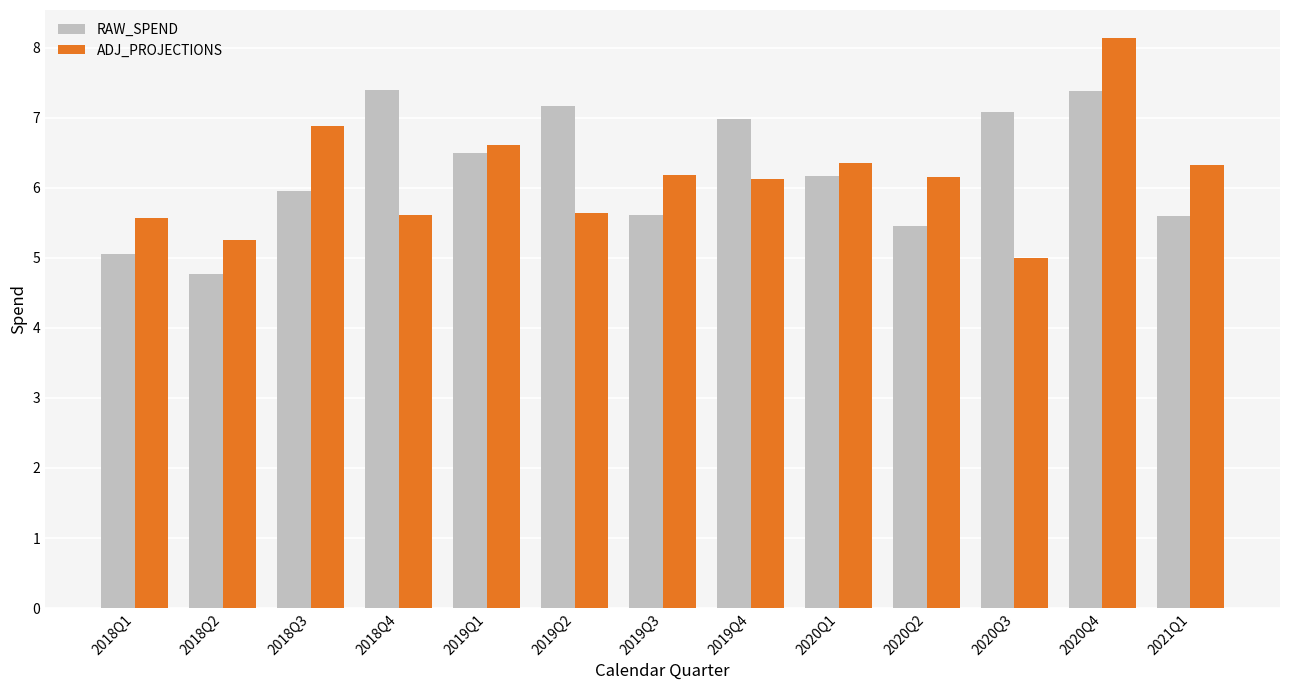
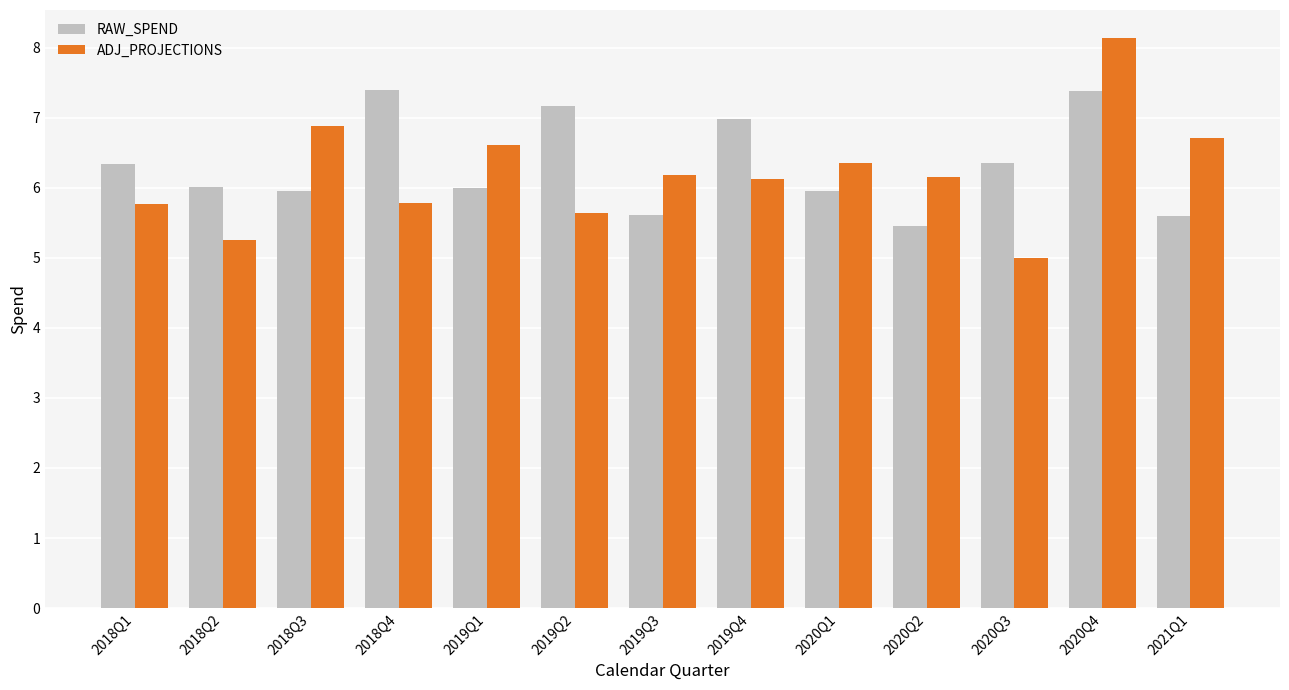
  {
    "RAW_SPEND": {
-     "2018Q1": 5.0,
-     "2018Q2": 4.8,
+     "2018Q1": 6.3,
+     "2018Q2": 6.0,
      "2018Q3": 6.0,
      "2018Q4": 7.4,
-     "2019Q1": 6.5,
+     "2019Q1": 6.0,
      "2019Q2": 7.2,
      "2019Q3": 5.6,
      "2019Q4": 7.0,
-     "2020Q1": 6.2,
+     "2020Q1": 6.0,
      "2020Q2": 5.5,
-     "2020Q3": 7.1,
+     "2020Q3": 6.4,
      "2020Q4": 7.4,
      "2021Q1": 5.6
    },
    "ADJ_PROJECTIONS": {
-     "2018Q1": 5.6,
+     "2018Q1": 5.8,
      "2018Q2": 5.3,
      "2018Q3": 6.9,
-     "2018Q4": 5.6,
+     "2018Q4": 5.8,
      "2019Q1": 6.6,
      "2019Q2": 5.6,
      "2019Q3": 6.2,
      "2019Q4": 6.1,
      "2020Q1": 6.4,
      "2020Q2": 6.2,
      "2020Q3": 5.0,
      "2020Q4": 8.1,
-     "2021Q1": 6.3
+     "2021Q1": 6.7
    }
  }
